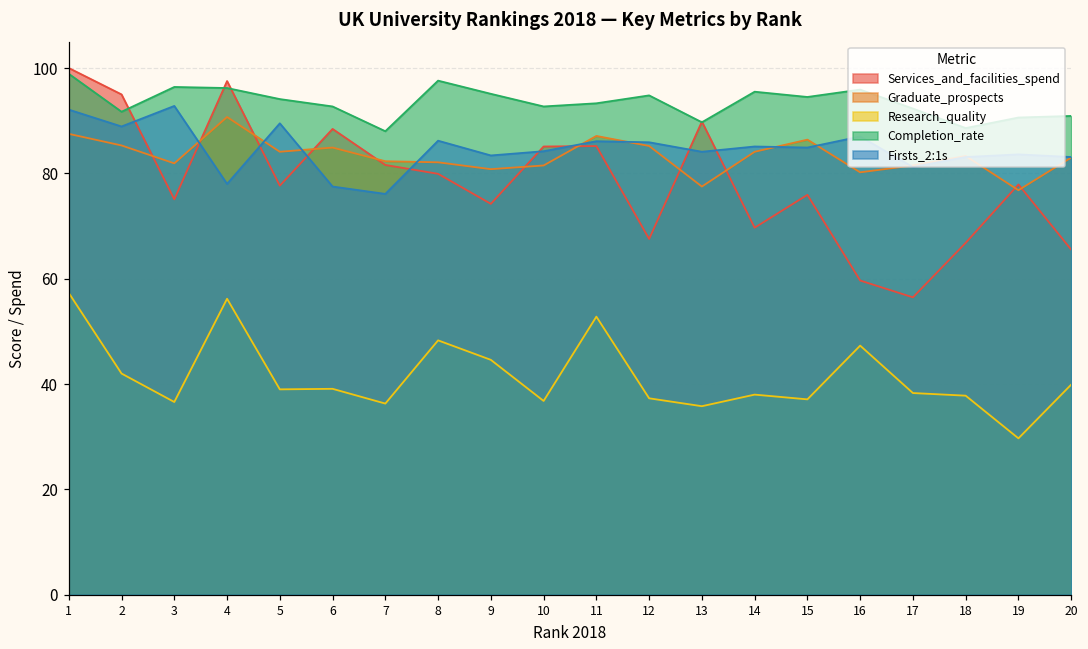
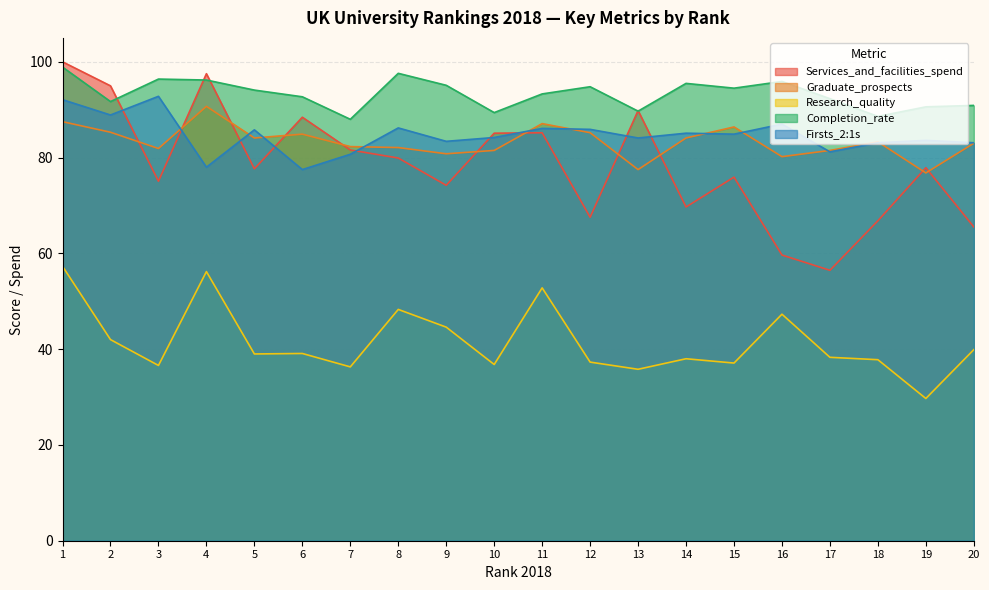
  {
    "Research_quality": {
      "1": 57,
      "2": 42,
      "3": 37,
      "4": 56,
      "5": 39,
      "6": 39,
      "7": 36,
      "8": 48,
      "9": 45,
      "10": 37,
      "11": 53,
      "12": 37,
      "13": 36,
      "14": 38,
      "15": 37,
      "16": 47,
      "17": 38,
      "18": 38,
      "19": 30,
      "20": 40
    },
    "Completion_rate": {
      "1": 99,
      "2": 92,
      "3": 96,
      "4": 96,
      "5": 94,
      "6": 93,
      "7": 88,
      "8": 98,
      "9": 95,
-     "10": 93,
+     "10": 89,
      "11": 93,
      "12": 95,
      "14": 96,
      "15": 95,
      "20": 91
    },
    "Firsts_2:1s": {
      "1": 92,
      "2": 89,
      "3": 93,
      "4": 78,
-     "5": 90,
+     "5": 86,
      "6": 78,
-     "7": 76,
+     "7": 81,
      "8": 86,
      "9": 83,
      "10": 84,
      "11": 86,
      "12": 86,
      "13": 84,
      "14": 85,
      "15": 85
    }
  }
